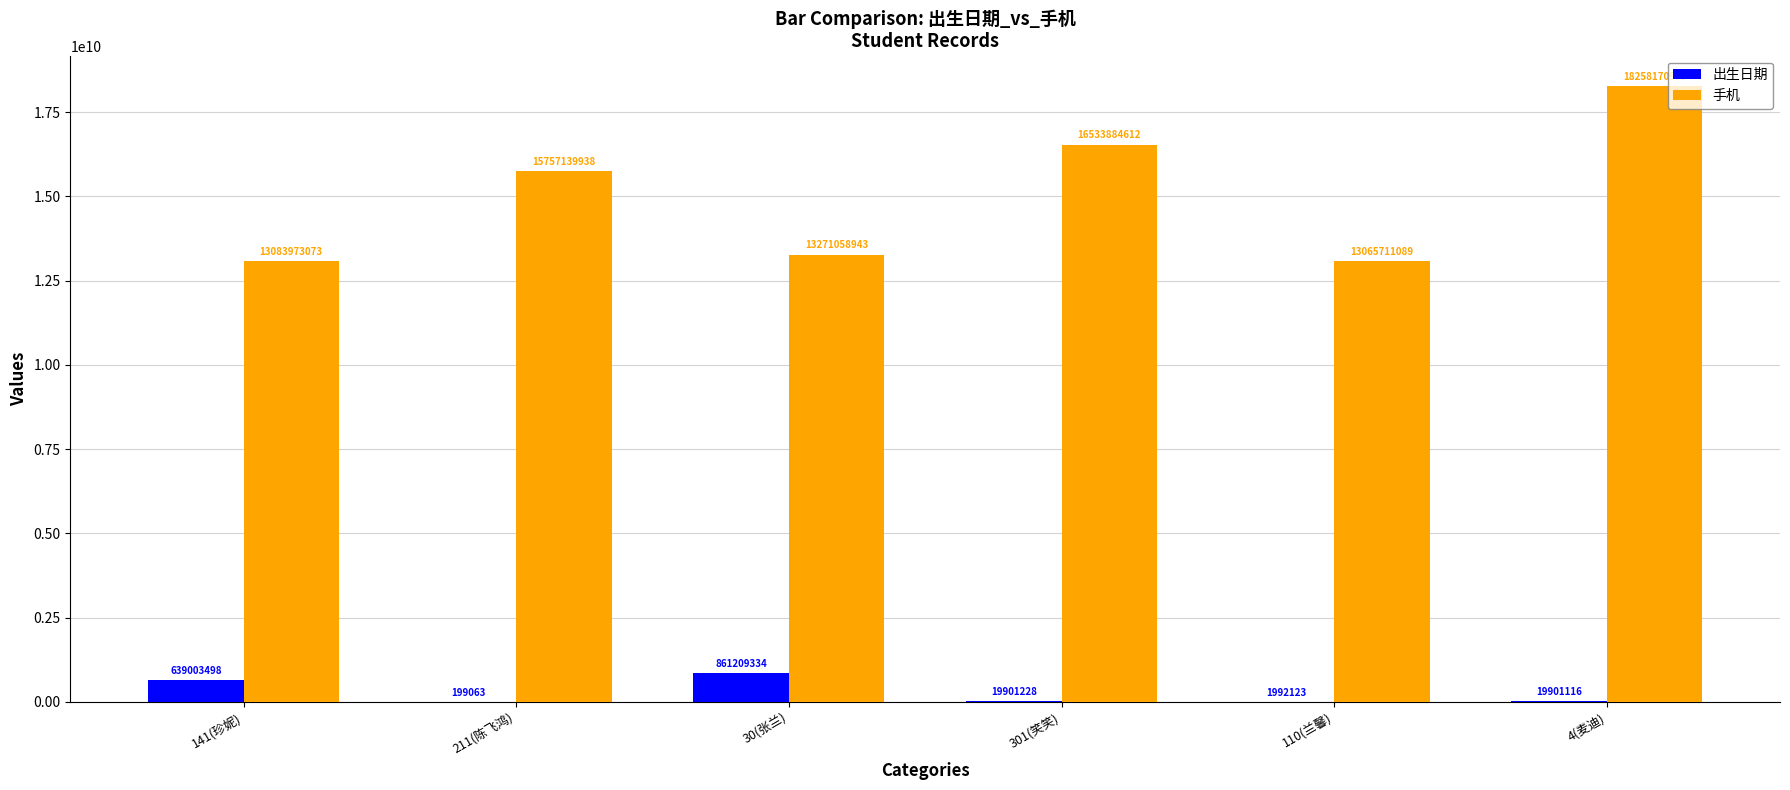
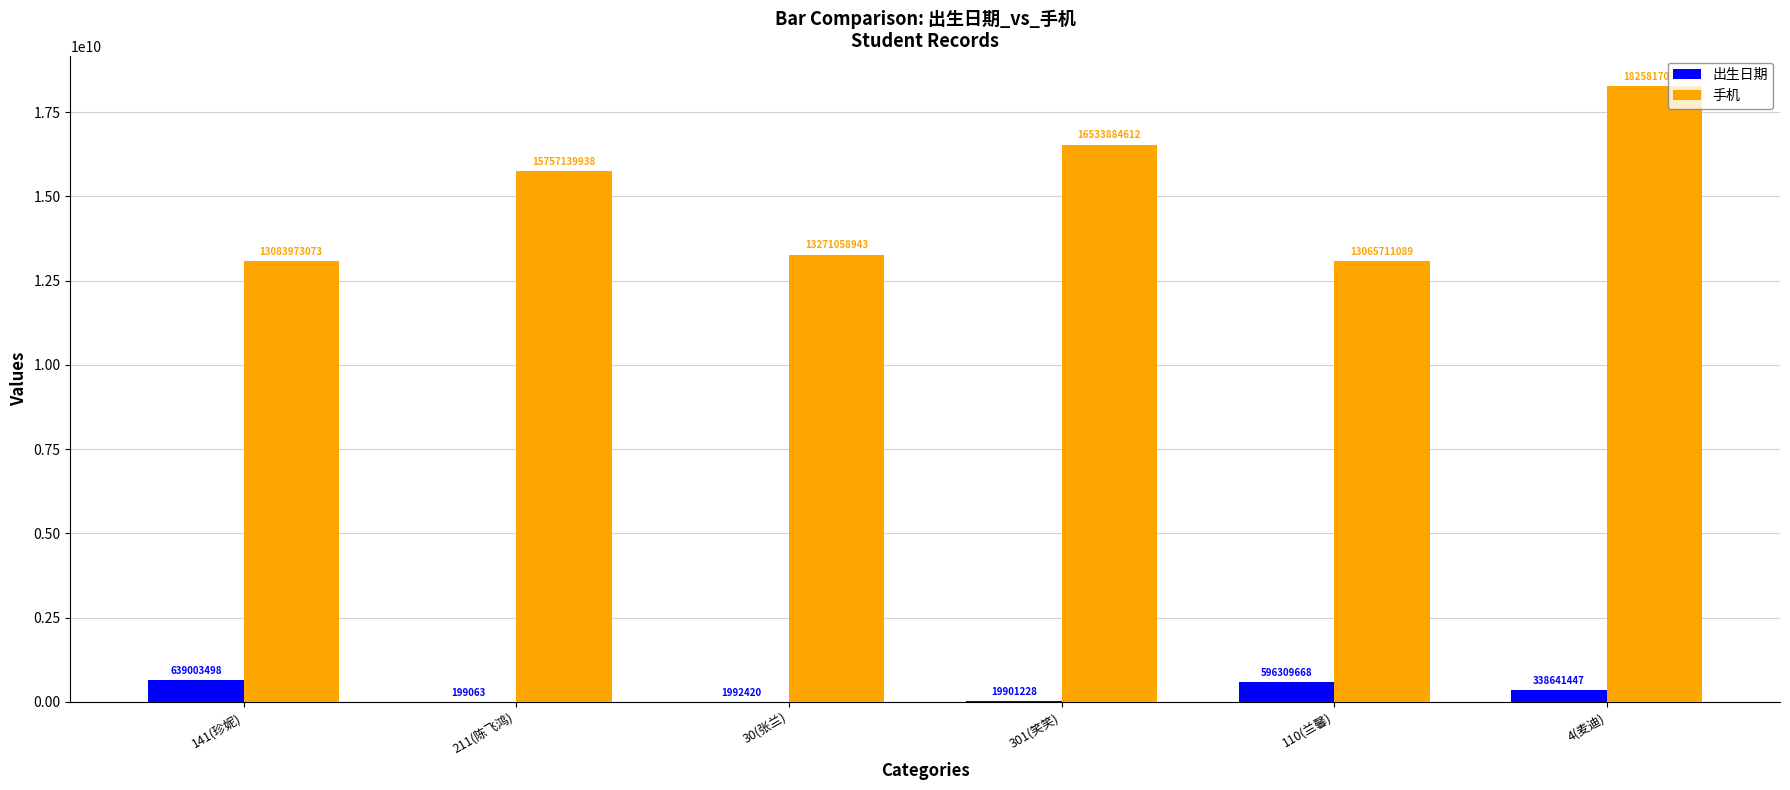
  {
    "出生日期": {
      "141(珍妮)": 639003498,
      "211(陈飞鸿)": 199063,
-     "30(张兰)": 861209334,
+     "30(张兰)": 1992420,
      "301(笑笑)": 19901228,
-     "110(兰馨)": 1992123,
-     "4(麦迪)": 19901116
+     "110(兰馨)": 596309668,
+     "4(麦迪)": 338641447
    },
    "手机": {
      "141(珍妮)": 13083973073,
      "211(陈飞鸿)": 15757139938,
      "30(张兰)": 13271058943,
      "301(笑笑)": 16533884612,
      "110(兰馨)": 13065711089
    }
  }
